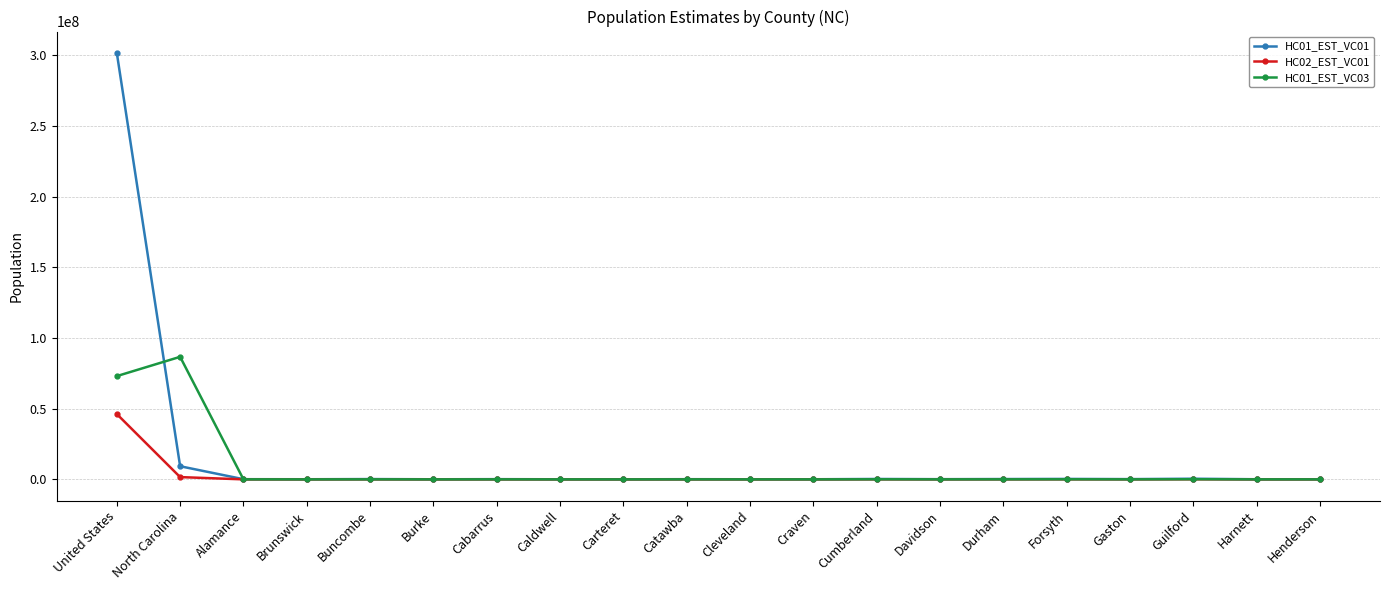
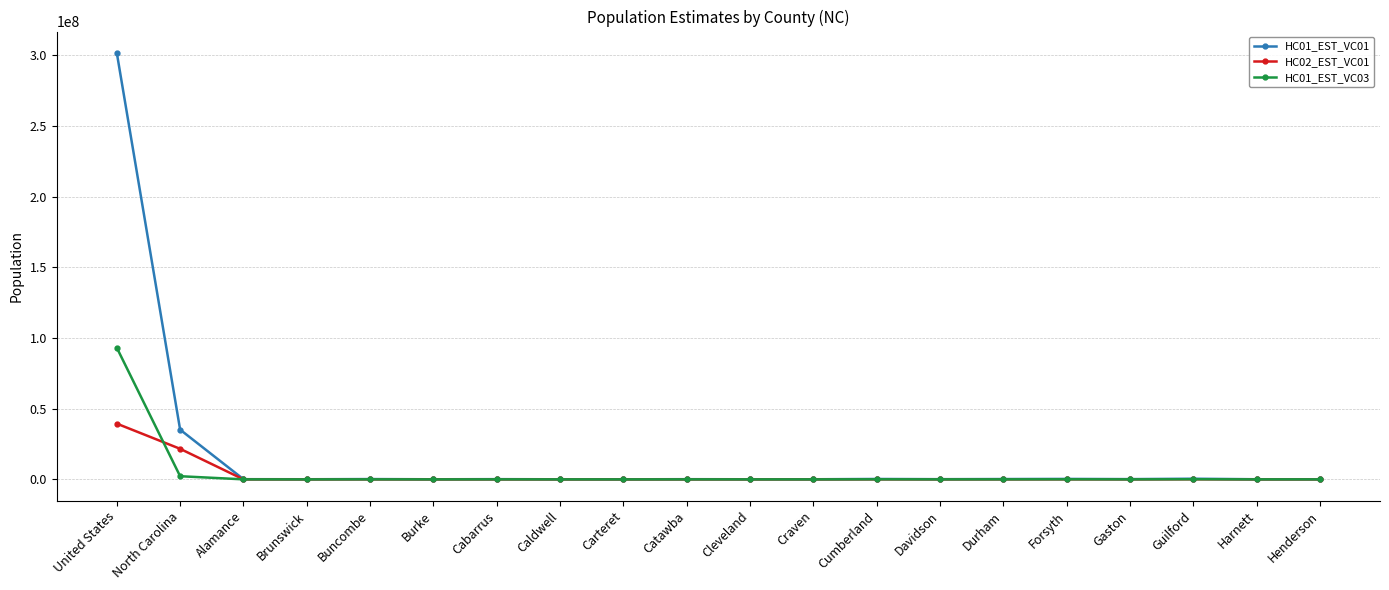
  {
    "HC01_EST_VC01": {
      "United States": 302000000,
-     "North Carolina": 9000000
+     "North Carolina": 35000000
    },
    "HC02_EST_VC01": {
-     "United States": 46000000,
-     "North Carolina": 2000000
+     "United States": 39000000,
+     "North Carolina": 22000000
    },
    "HC01_EST_VC03": {
-     "United States": 73000000,
-     "North Carolina": 87000000
+     "United States": 93000000,
+     "North Carolina": 2000000
    }
  }
